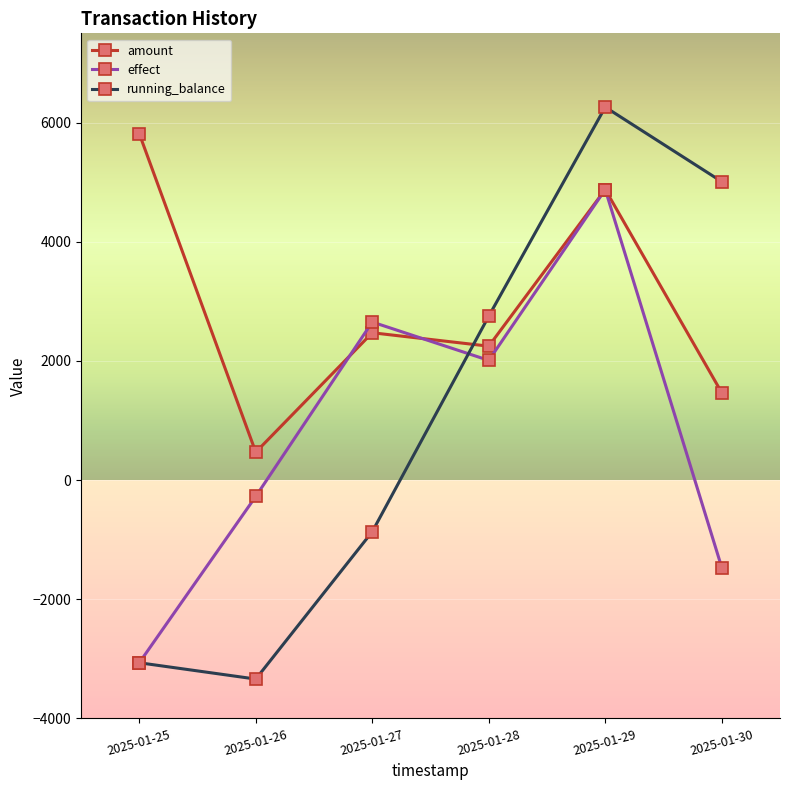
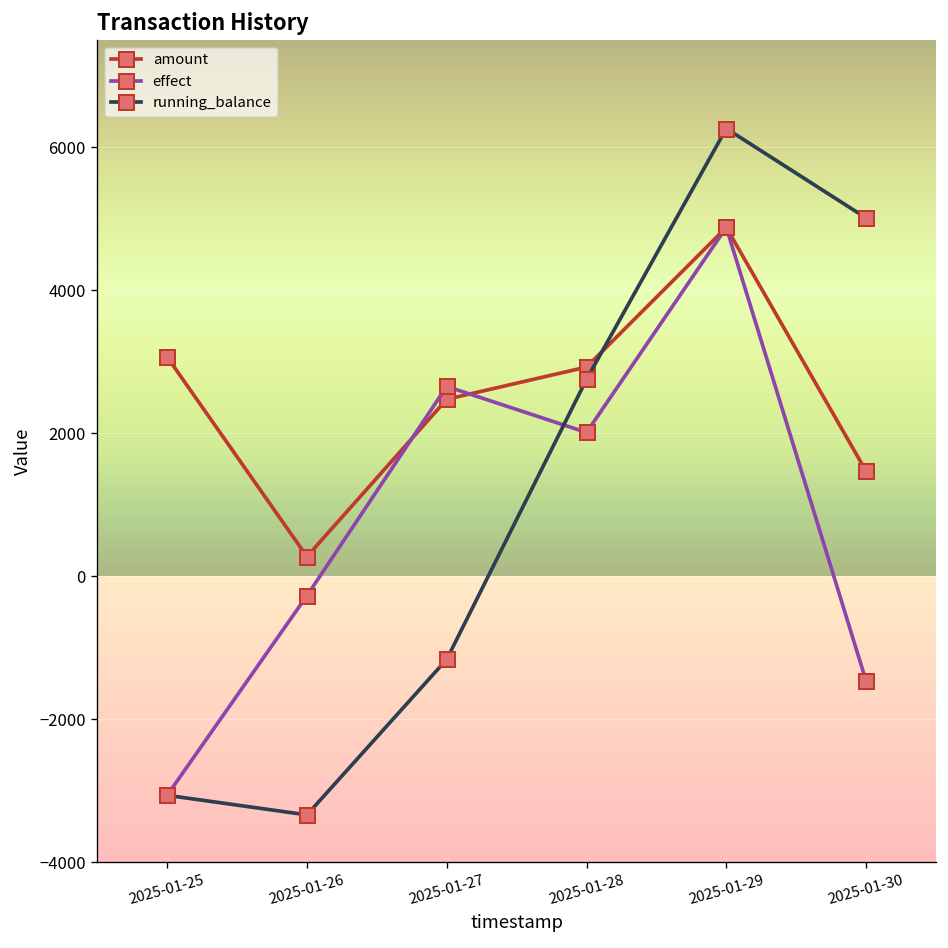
  {
    "amount": {
-     "2025-01-25": 5800,
-     "2025-01-26": 500,
+     "2025-01-25": 3100,
+     "2025-01-26": 300,
      "2025-01-27": 2500,
-     "2025-01-28": 2200,
+     "2025-01-28": 2900,
      "2025-01-30": 1500
    },
    "effect": {
      "2025-01-26": -300,
      "2025-01-27": 2700,
      "2025-01-28": 2000,
      "2025-01-30": -1500
    },
    "running_balance": {
      "2025-01-26": -3300,
-     "2025-01-27": -900,
+     "2025-01-27": -1200,
      "2025-01-28": 2800,
      "2025-01-29": 6300,
      "2025-01-30": 5000
    }
  }
